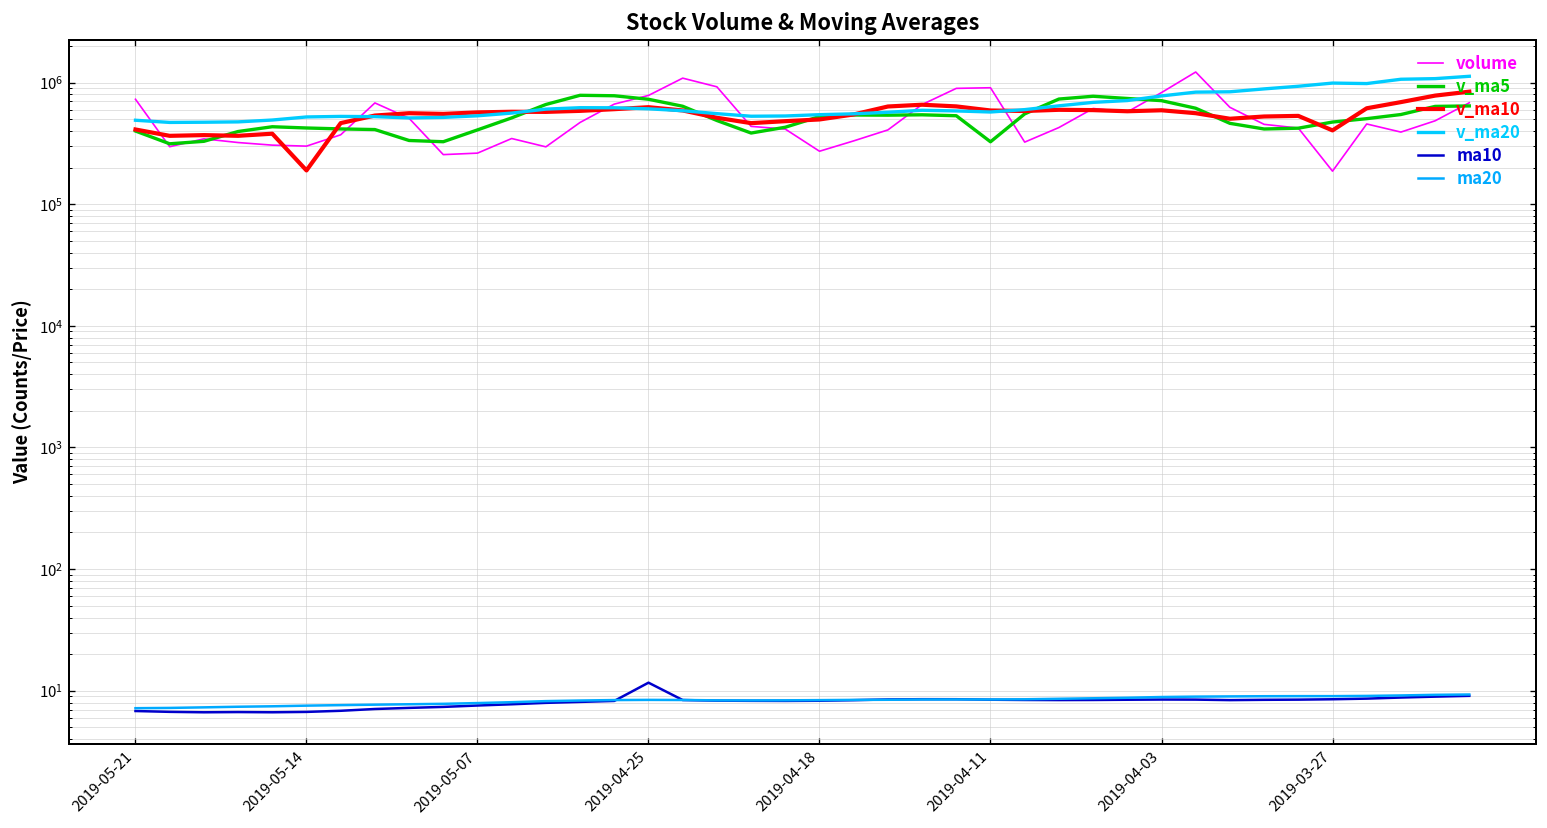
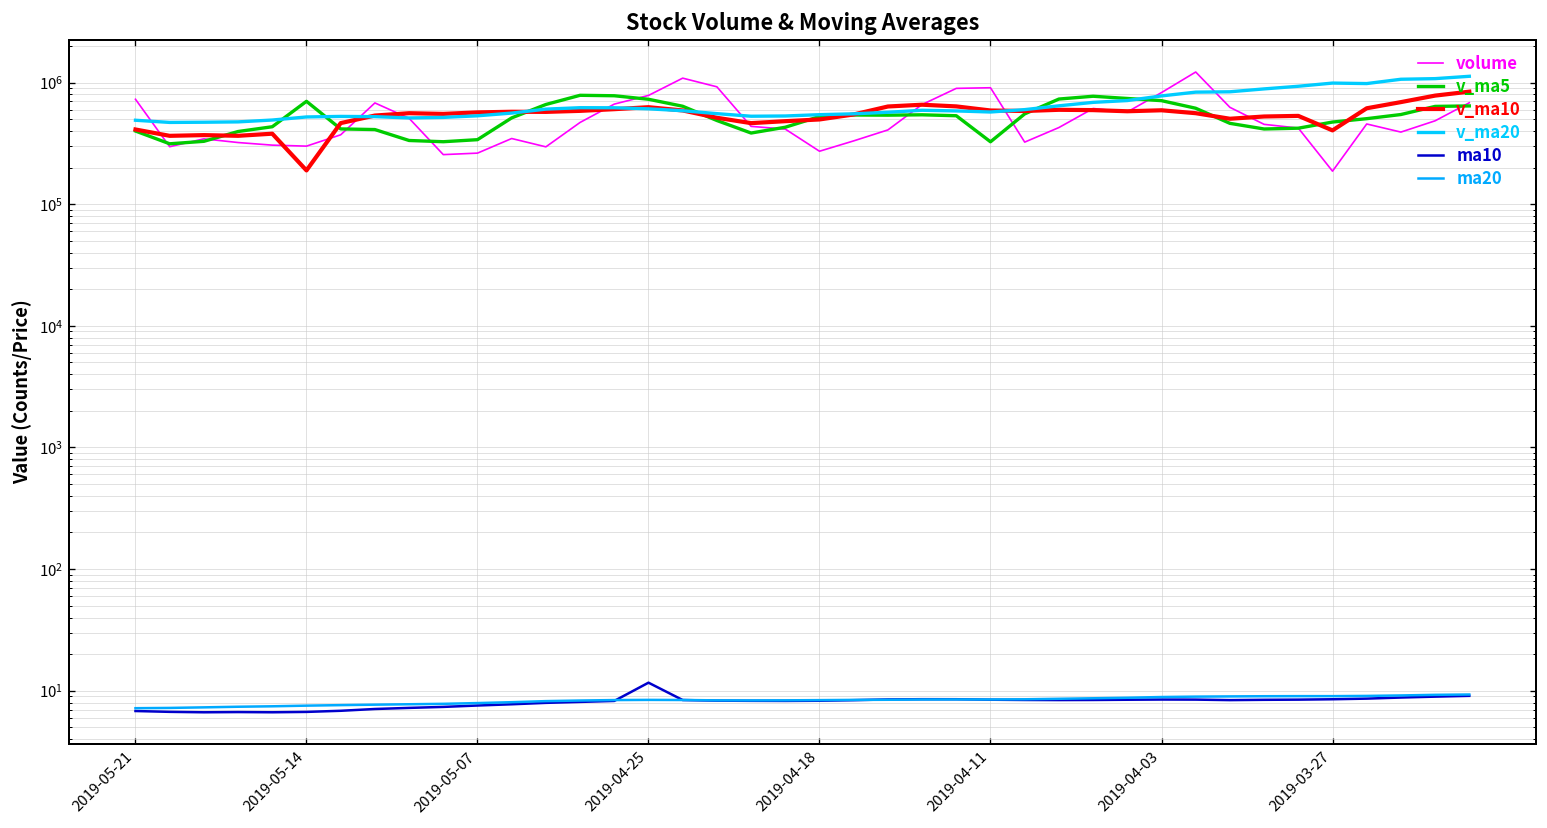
  {
    "volume": {
      "2019-05-21": 700000,
      "2019-05-14": 300000,
      "2019-05-07": 260000,
      "2019-04-25": 800000,
      "2019-04-18": 270000,
      "2019-04-11": 900000,
      "2019-04-03": 800000,
      "2019-03-27": 190000
    },
    "v_ma5": {
-     "2019-05-14": 420000,
-     "2019-05-07": 410000,
+     "2019-05-14": 700000,
+     "2019-05-07": 340000,
      "2019-04-25": 700000,
      "2019-04-11": 330000,
      "2019-04-03": 700000,
      "2019-03-27": 500000
    },
    "v_ma10": {
      "2019-05-14": 190000,
      "2019-05-07": 600000,
      "2019-04-03": 600000,
      "2019-03-27": 400000
    },
    "ma10": {
      "2019-05-14": 7,
      "2019-04-25": 12,
      "2019-03-27": 9
    }
  }
